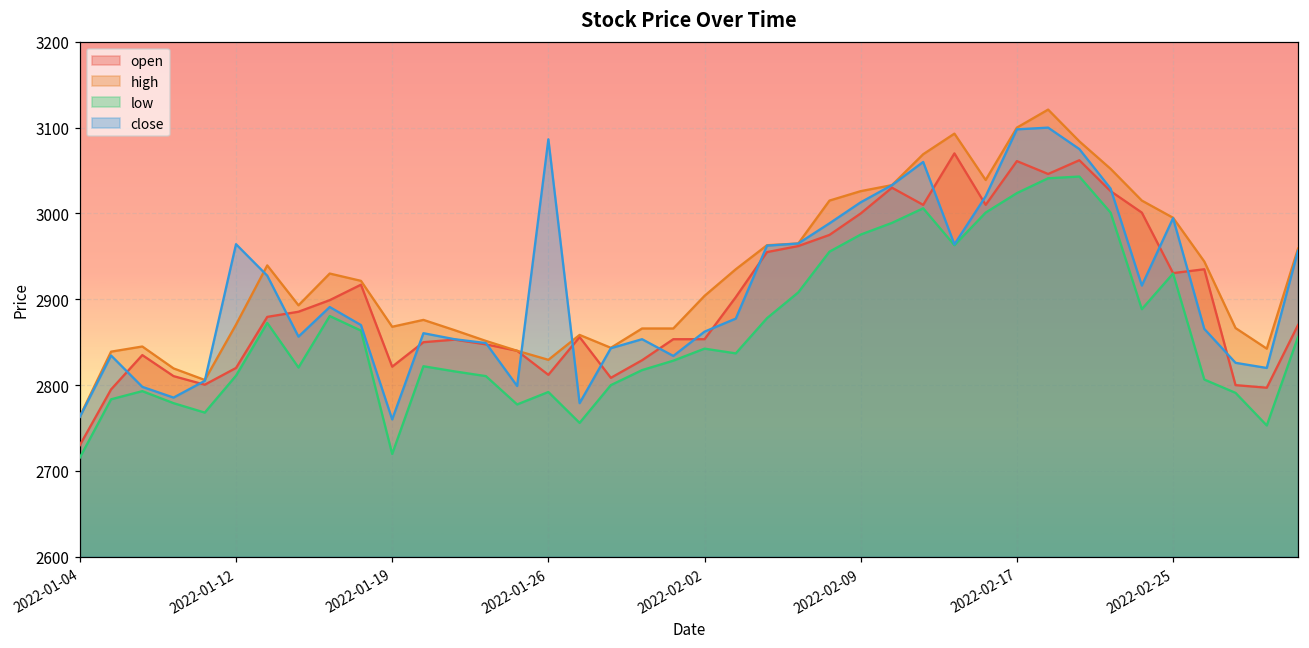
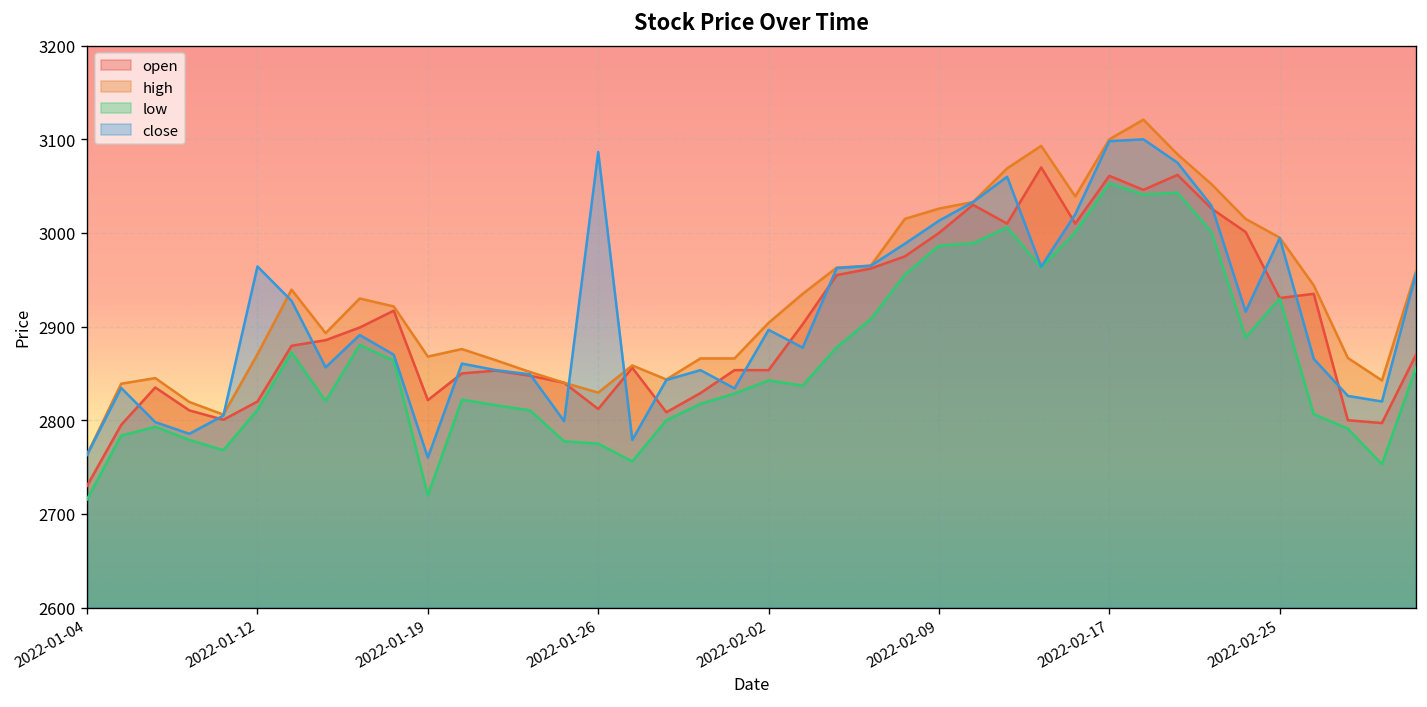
  {
    "low": {
      "2022-01-04": 2720,
      "2022-01-12": 2810,
      "2022-01-19": 2720,
-     "2022-01-26": 2790,
+     "2022-01-26": 2780,
      "2022-02-02": 2840,
-     "2022-02-09": 2980,
-     "2022-02-17": 3020
+     "2022-02-09": 2990,
+     "2022-02-17": 3050
    },
    "close": {
      "2022-01-12": 2960,
      "2022-01-19": 2760,
      "2022-01-26": 3090,
-     "2022-02-02": 2860,
+     "2022-02-02": 2900,
      "2022-02-09": 3010
    }
  }
